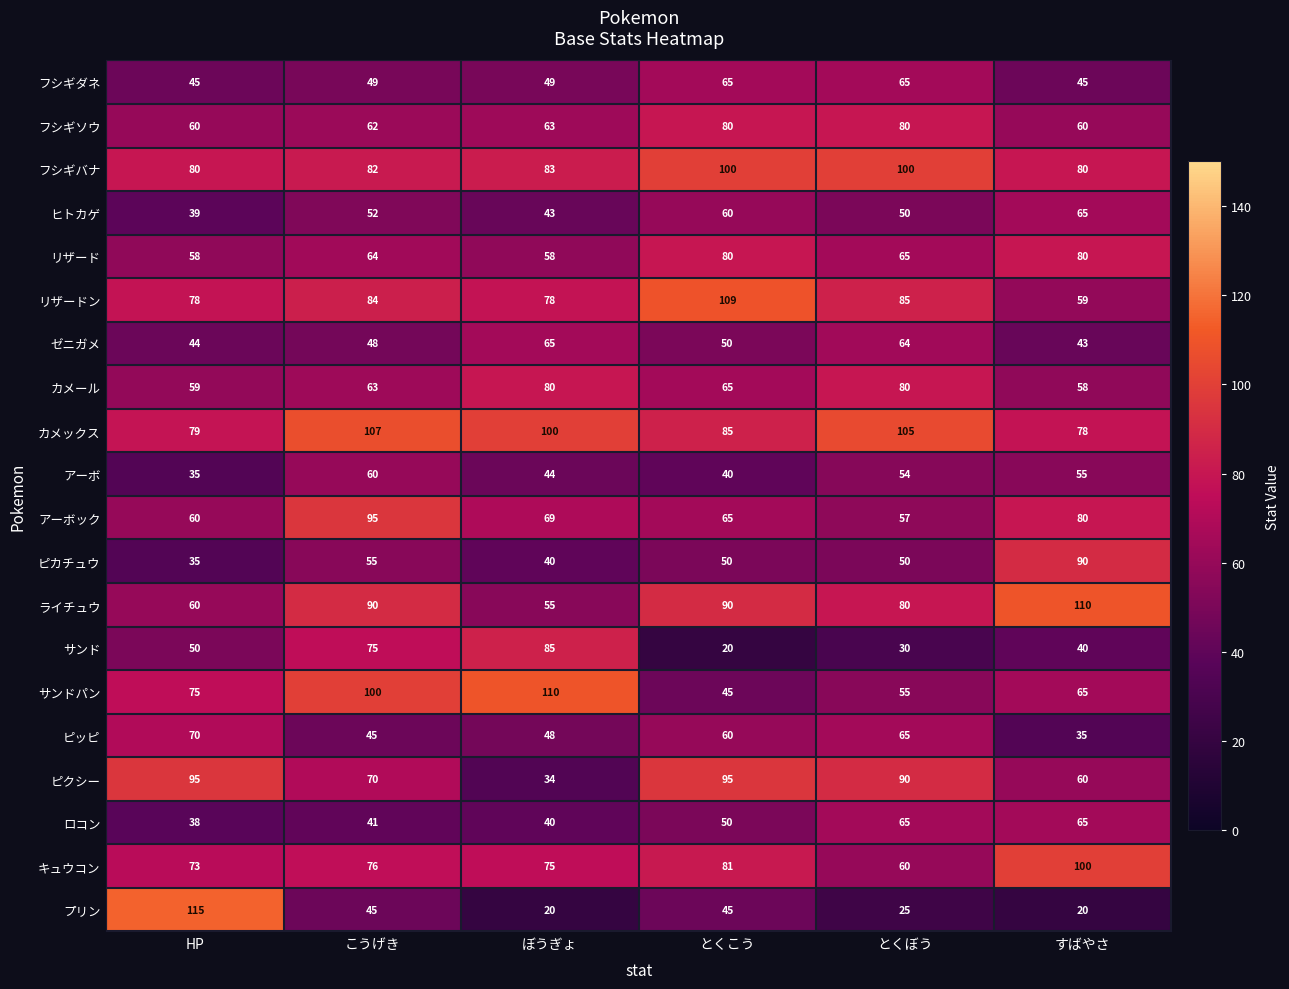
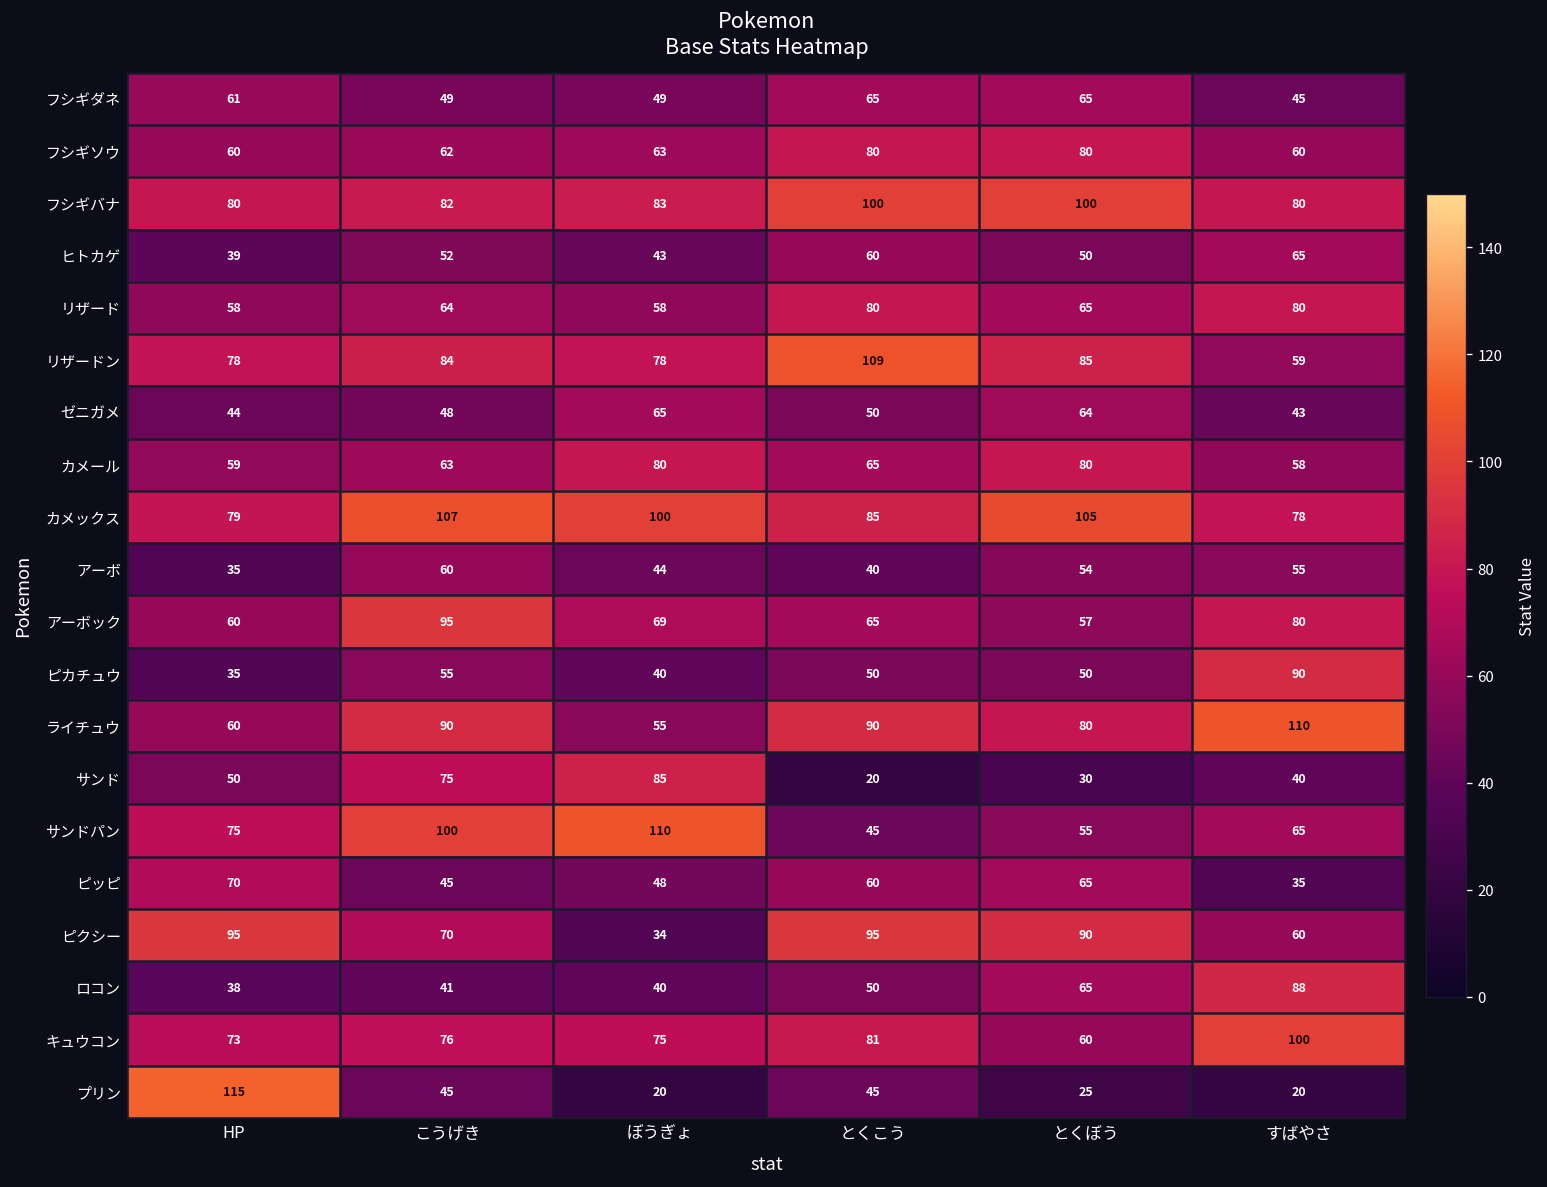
  {
    "フシギダネ": {
-     "HP": 45,
+     "HP": 61,
      "こうげき": 49,
      "ぼうぎょ": 49,
      "とくこう": 65,
      "とくぼう": 65,
      "すばやさ": 45
    },
    "フシギソウ": {
      "HP": 60,
      "こうげき": 62,
      "ぼうぎょ": 63,
      "とくこう": 80,
      "とくぼう": 80,
      "すばやさ": 60
    },
    "フシギバナ": {
      "HP": 80,
      "こうげき": 82,
      "ぼうぎょ": 83,
      "とくこう": 100,
      "とくぼう": 100,
      "すばやさ": 80
    },
    "ヒトカゲ": {
      "HP": 39,
      "こうげき": 52,
      "ぼうぎょ": 43,
      "とくこう": 60,
      "とくぼう": 50,
      "すばやさ": 65
    },
    "リザード": {
      "HP": 58,
      "こうげき": 64,
      "ぼうぎょ": 58,
      "とくこう": 80,
      "とくぼう": 65,
      "すばやさ": 80
    },
    "リザードン": {
      "HP": 78,
      "こうげき": 84,
      "ぼうぎょ": 78,
      "とくこう": 109,
      "とくぼう": 85,
      "すばやさ": 59
    },
    "ゼニガメ": {
      "HP": 44,
      "こうげき": 48,
      "ぼうぎょ": 65,
      "とくこう": 50,
      "とくぼう": 64,
      "すばやさ": 43
    },
    "カメール": {
      "HP": 59,
      "こうげき": 63,
      "ぼうぎょ": 80,
      "とくこう": 65,
      "とくぼう": 80,
      "すばやさ": 58
    },
    "カメックス": {
      "HP": 79,
      "こうげき": 107,
      "ぼうぎょ": 100,
      "とくこう": 85,
      "とくぼう": 105,
      "すばやさ": 78
    },
    "アーボ": {
      "HP": 35,
      "こうげき": 60,
      "ぼうぎょ": 44,
      "とくこう": 40,
      "とくぼう": 54,
      "すばやさ": 55
    },
    "アーボック": {
      "HP": 60,
      "こうげき": 95,
      "ぼうぎょ": 69,
      "とくこう": 65,
      "とくぼう": 57,
      "すばやさ": 80
    },
    "ピカチュウ": {
      "HP": 35,
      "こうげき": 55,
      "ぼうぎょ": 40,
      "とくこう": 50,
      "とくぼう": 50,
      "すばやさ": 90
    },
    "ライチュウ": {
      "HP": 60,
      "こうげき": 90,
      "ぼうぎょ": 55,
      "とくこう": 90,
      "とくぼう": 80,
      "すばやさ": 110
    },
    "サンド": {
      "HP": 50,
      "こうげき": 75,
      "ぼうぎょ": 85,
      "とくこう": 20,
      "とくぼう": 30,
      "すばやさ": 40
    },
    "サンドパン": {
      "HP": 75,
      "こうげき": 100,
      "ぼうぎょ": 110,
      "とくこう": 45,
      "とくぼう": 55,
      "すばやさ": 65
    },
    "ピッピ": {
      "HP": 70,
      "こうげき": 45,
      "ぼうぎょ": 48,
      "とくこう": 60,
      "とくぼう": 65,
      "すばやさ": 35
    },
    "ピクシー": {
      "HP": 95,
      "こうげき": 70,
      "ぼうぎょ": 34,
      "とくこう": 95,
      "とくぼう": 90,
      "すばやさ": 60
    },
    "ロコン": {
      "HP": 38,
      "こうげき": 41,
      "ぼうぎょ": 40,
      "とくこう": 50,
      "とくぼう": 65,
-     "すばやさ": 65
+     "すばやさ": 88
    },
    "キュウコン": {
      "HP": 73,
      "こうげき": 76,
      "ぼうぎょ": 75,
      "とくこう": 81,
      "とくぼう": 60,
      "すばやさ": 100
    },
    "プリン": {
      "HP": 115,
      "こうげき": 45,
      "ぼうぎょ": 20,
      "とくこう": 45,
      "とくぼう": 25,
      "すばやさ": 20
    }
  }
